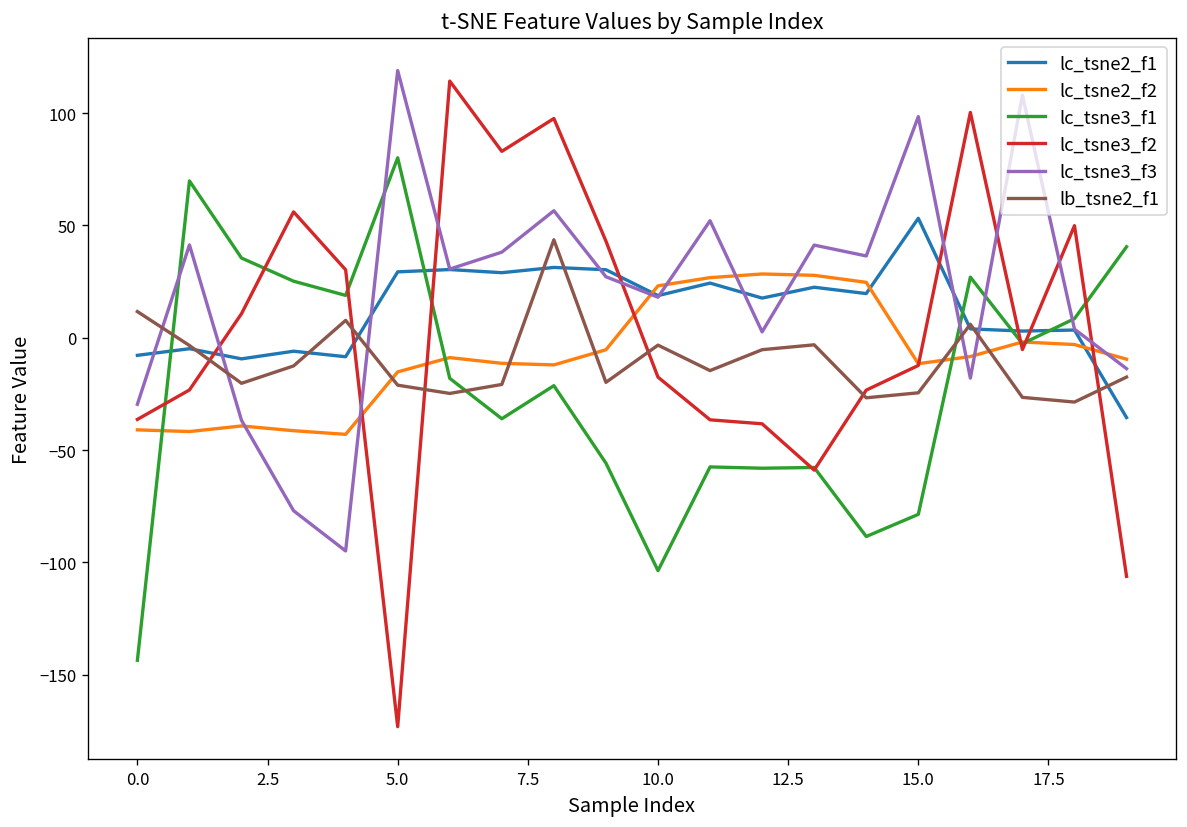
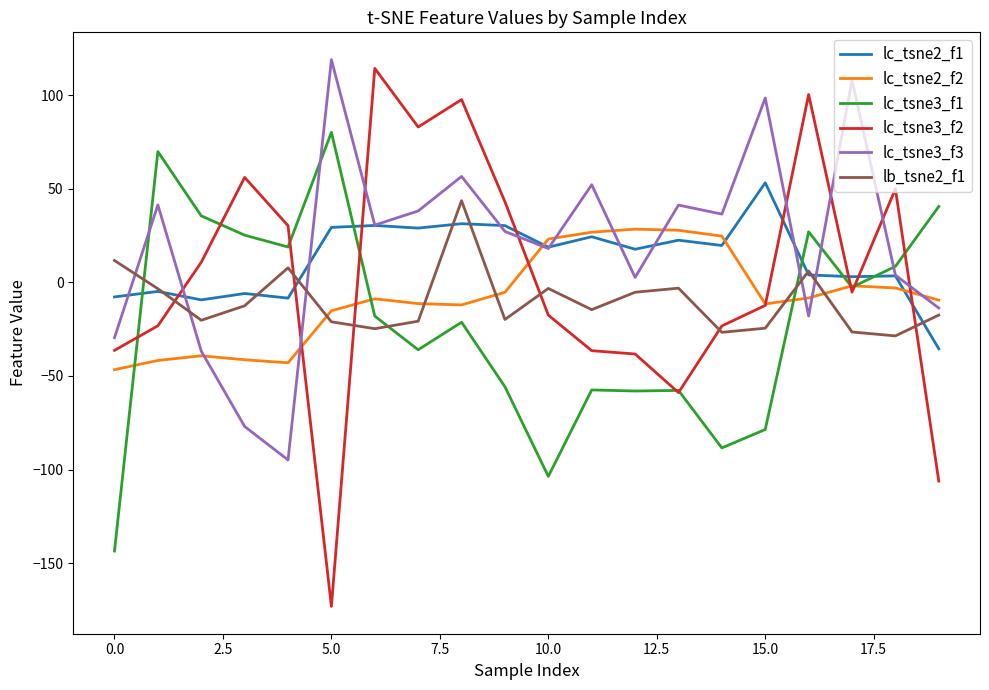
  {
    "lc_tsne2_f1": {
      "0.0": -8,
      "5.0": 29,
      "15.0": 53
    },
    "lc_tsne2_f2": {
-     "0.0": -41,
+     "0.0": -47,
      "5.0": -15,
      "10.0": 23
    },
    "lc_tsne3_f1": {
      "0.0": -144,
      "5.0": 80,
      "10.0": -104,
      "15.0": -79
    },
    "lc_tsne3_f2": {
      "0.0": -36,
      "5.0": -173,
      "10.0": -18
    },
    "lc_tsne3_f3": {
      "0.0": -30,
      "5.0": 119,
      "15.0": 98
    },
    "lb_tsne2_f1": {
      "0.0": 12,
      "5.0": -21,
      "10.0": -3,
      "15.0": -24
    }
  }
